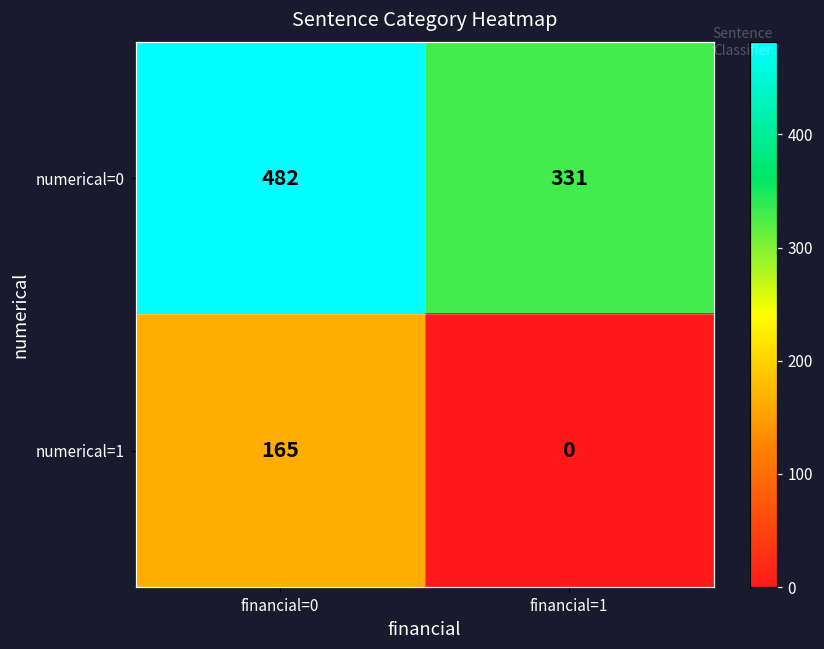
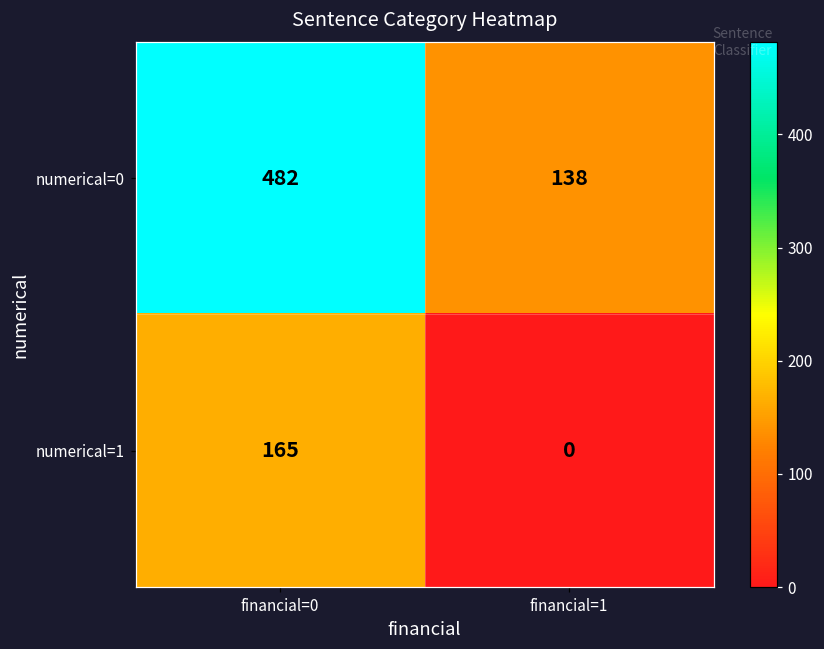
  {
    "numerical=0": {
      "financial=0": 482,
-     "financial=1": 331
+     "financial=1": 138
    },
    "numerical=1": {
      "financial=0": 165,
      "financial=1": 0
    }
  }
